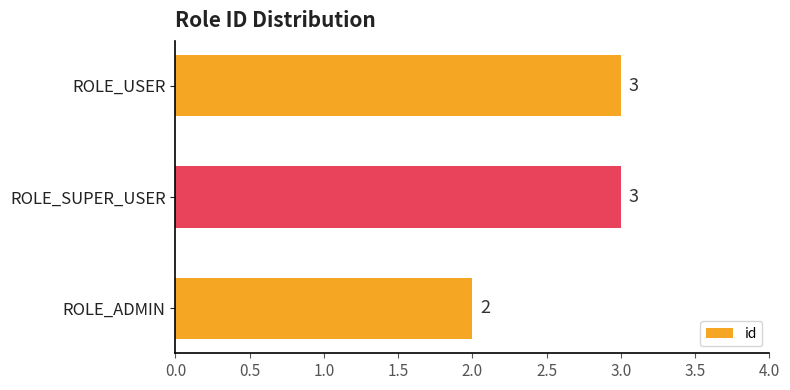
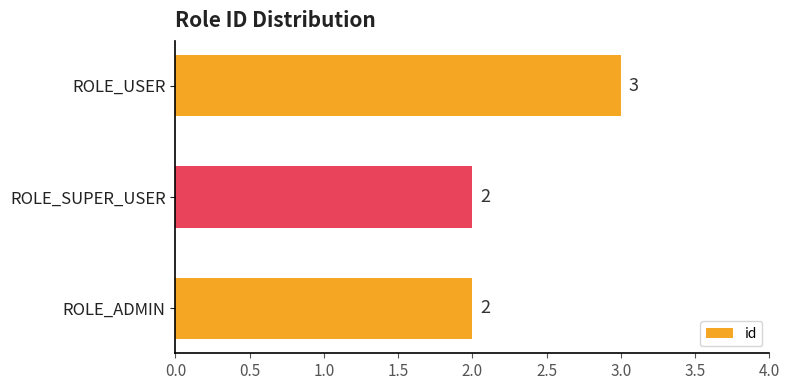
  {
    "ROLE_USER": 3,
-   "ROLE_SUPER_USER": 3,
+   "ROLE_SUPER_USER": 2,
    "ROLE_ADMIN": 2
  }
